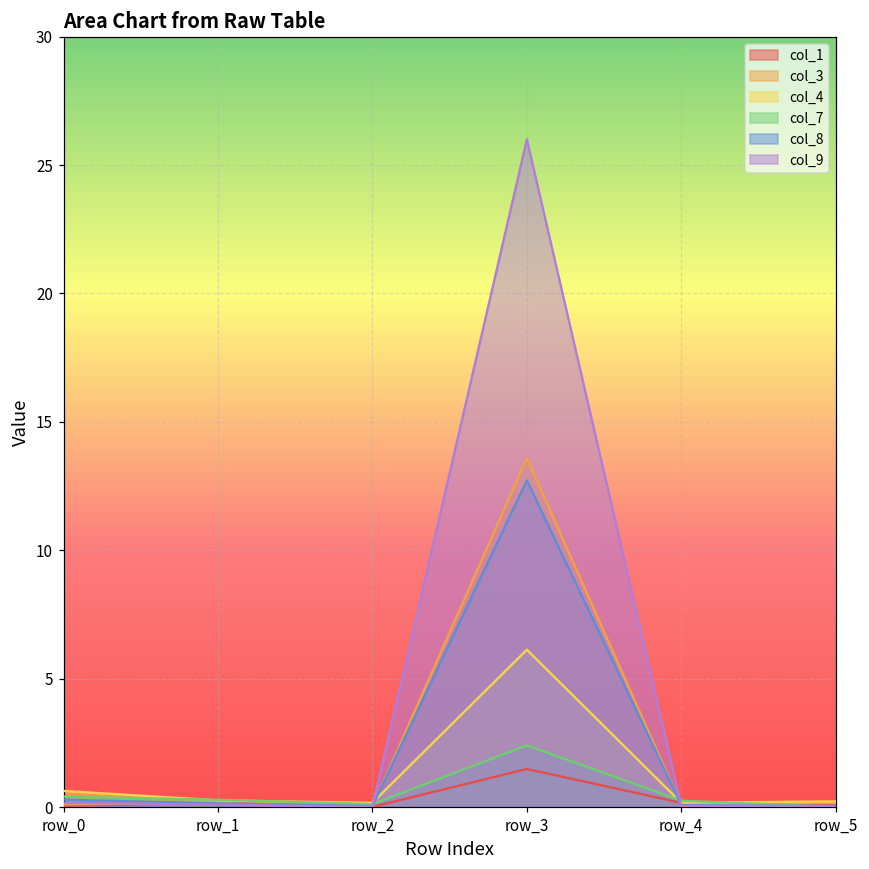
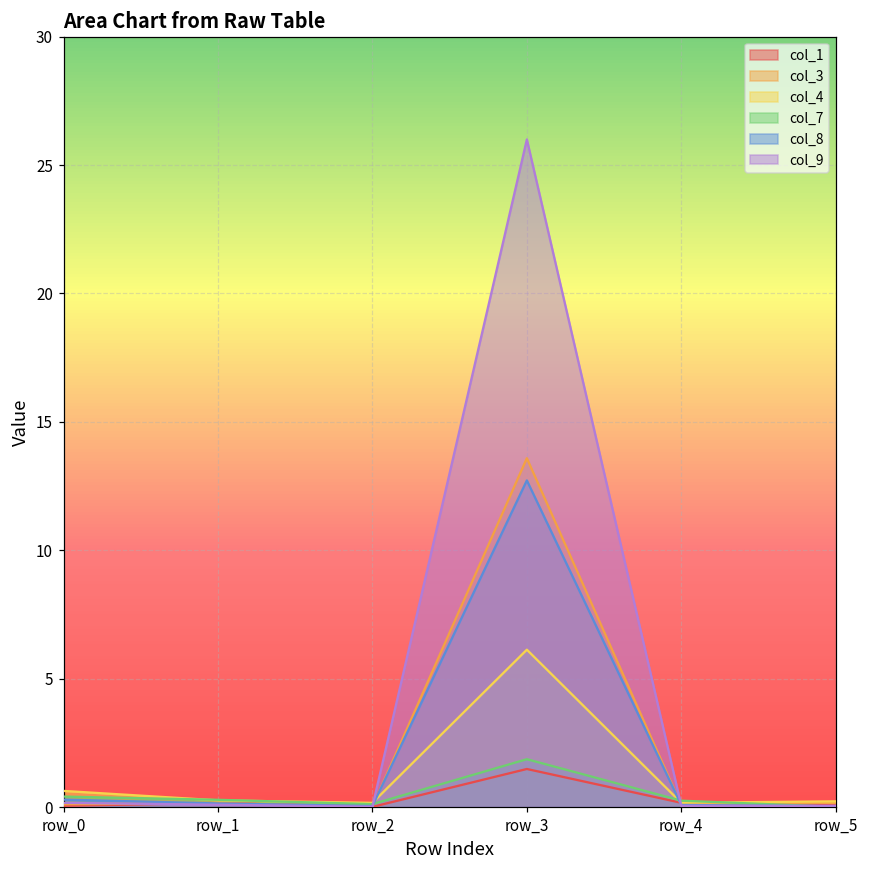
  {
    "col_1": {
      "row_3": 1.5
    },
    "col_7": {
      "row_0": 0.4,
-     "row_3": 2.4
+     "row_3": 1.9
    },
    "col_8": {
      "row_0": 0.3,
      "row_3": 12.7
    },
    "col_9": {
      "row_3": 26.0
    }
  }
